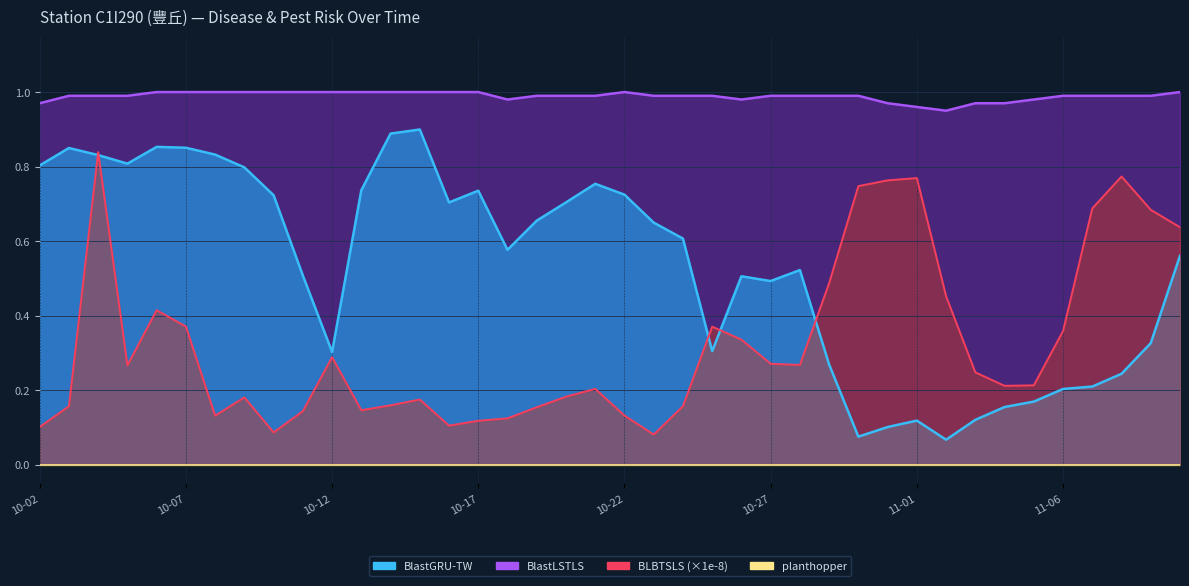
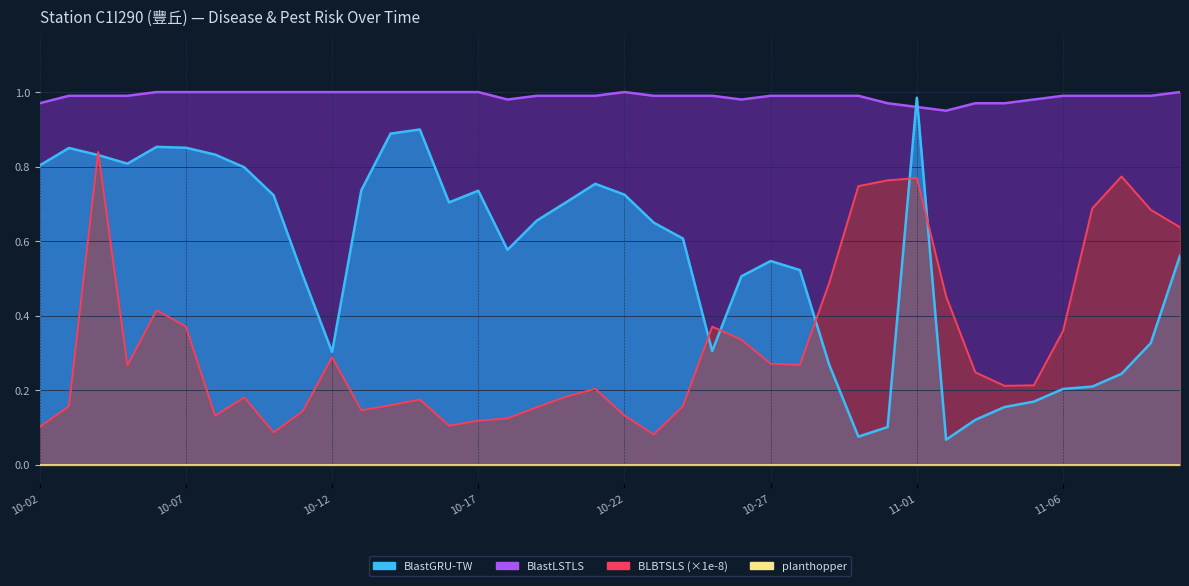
  {
    "BlastGRU-TW": {
      "10-02": 0.80,
      "10-07": 0.85,
      "10-12": 0.30,
      "10-17": 0.74,
      "10-22": 0.72,
-     "10-27": 0.49,
-     "11-01": 0.12,
+     "10-27": 0.55,
+     "11-01": 0.98,
      "11-06": 0.20
    }
  }
